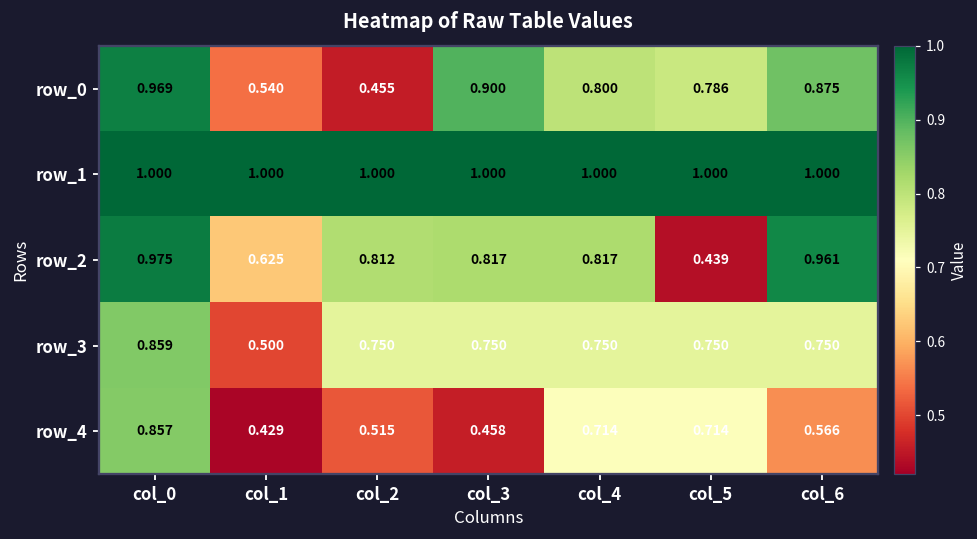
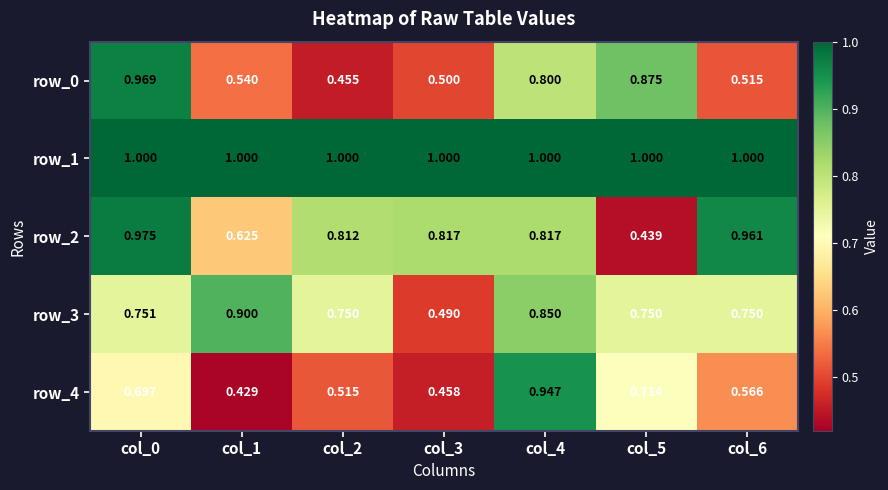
  {
    "row_0": {
      "col_0": 0.969,
      "col_1": 0.540,
      "col_2": 0.455,
-     "col_3": 0.900,
+     "col_3": 0.500,
      "col_4": 0.800,
-     "col_5": 0.786,
-     "col_6": 0.875
+     "col_5": 0.875,
+     "col_6": 0.515
    },
    "row_1": {
      "col_0": 1.000,
      "col_1": 1.000,
      "col_2": 1.000,
      "col_3": 1.000,
      "col_4": 1.000,
      "col_5": 1.000,
      "col_6": 1.000
    },
    "row_2": {
      "col_0": 0.975,
      "col_1": 0.625,
      "col_2": 0.812,
      "col_3": 0.817,
      "col_4": 0.817,
      "col_5": 0.439,
      "col_6": 0.961
    },
    "row_3": {
-     "col_0": 0.859,
-     "col_1": 0.500,
+     "col_0": 0.751,
+     "col_1": 0.900,
      "col_2": 0.750,
-     "col_3": 0.750,
-     "col_4": 0.750,
+     "col_3": 0.490,
+     "col_4": 0.850,
      "col_5": 0.750,
      "col_6": 0.750
    },
    "row_4": {
-     "col_0": 0.857,
+     "col_0": 0.697,
      "col_1": 0.429,
      "col_2": 0.515,
      "col_3": 0.458,
-     "col_4": 0.714,
+     "col_4": 0.947,
      "col_5": 0.714,
      "col_6": 0.566
    }
  }
